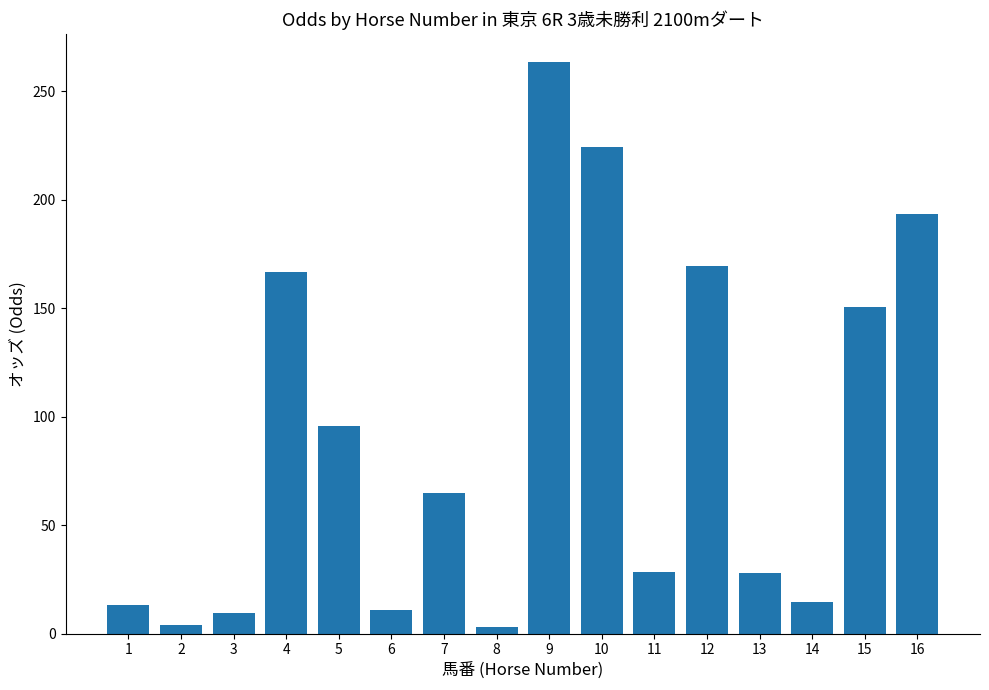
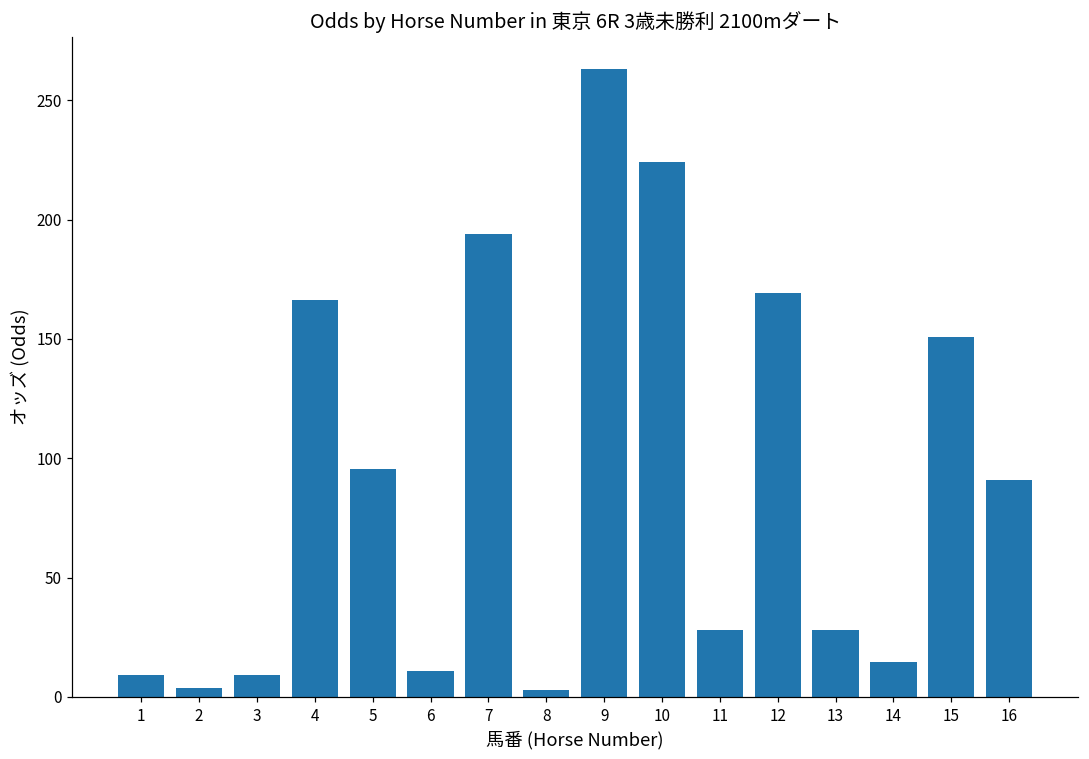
  {
-   "1": 13,
+   "1": 9,
    "2": 4,
    "3": 9,
    "4": 167,
    "5": 96,
    "6": 11,
-   "7": 65,
+   "7": 194,
    "8": 3,
    "9": 263,
    "10": 224,
    "11": 28,
    "12": 169,
    "13": 28,
    "14": 15,
    "15": 151,
-   "16": 193
+   "16": 91
  }
